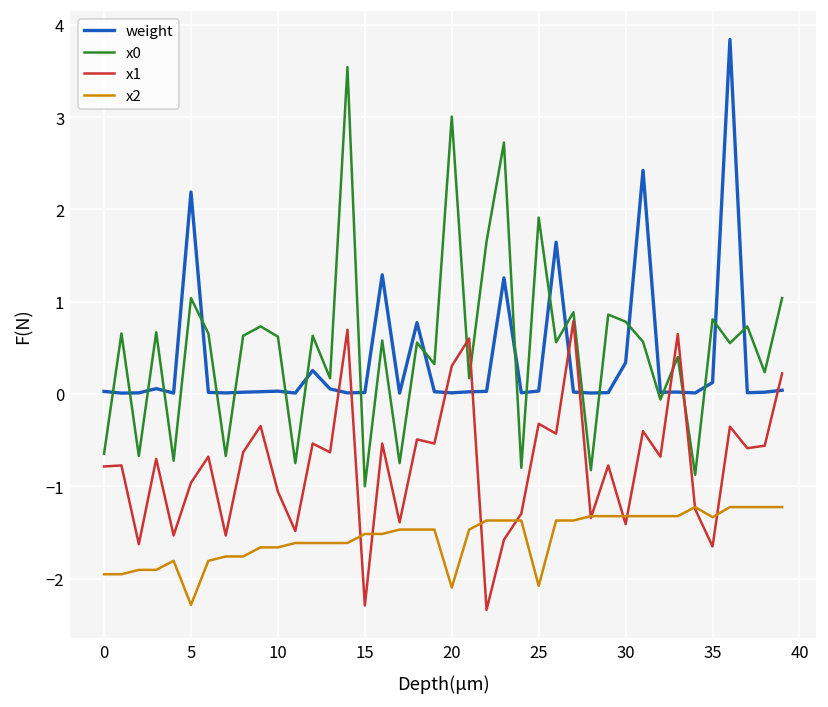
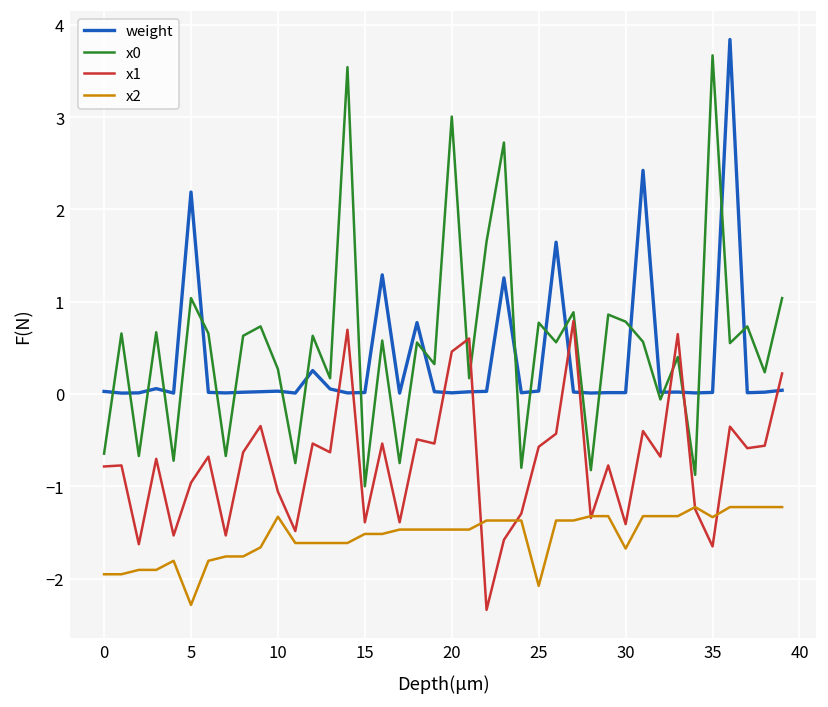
  {
    "weight": {
      "0": 0.0,
      "5": 2.2,
      "10": 0.0,
      "15": 0.0,
      "20": 0.0,
      "25": 0.0,
-     "30": 0.3,
-     "35": 0.1
+     "30": 0.0,
+     "35": 0.0
    },
    "x0": {
      "0": -0.6,
      "5": 1.0,
-     "10": 0.6,
+     "10": 0.3,
      "15": -1.0,
      "20": 3.0,
-     "25": 1.9,
+     "25": 0.8,
      "30": 0.8,
-     "35": 0.8
+     "35": 3.7
    },
    "x1": {
      "0": -0.8,
      "5": -1.0,
      "10": -1.1,
-     "15": -2.3,
-     "20": 0.3,
-     "25": -0.3,
+     "15": -1.4,
+     "20": 0.5,
+     "25": -0.6,
      "30": -1.4,
      "35": -1.7
    },
    "x2": {
      "0": -2.0,
      "5": -2.3,
-     "10": -1.7,
+     "10": -1.3,
      "15": -1.5,
-     "20": -2.1,
+     "20": -1.5,
      "25": -2.1,
-     "30": -1.3,
+     "30": -1.7,
      "35": -1.3
    }
  }
